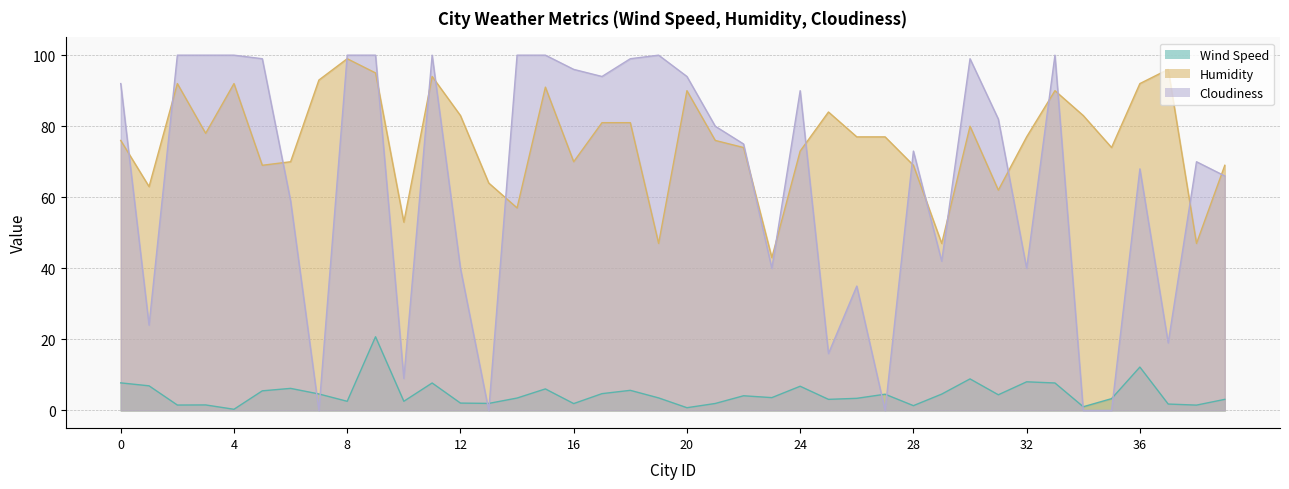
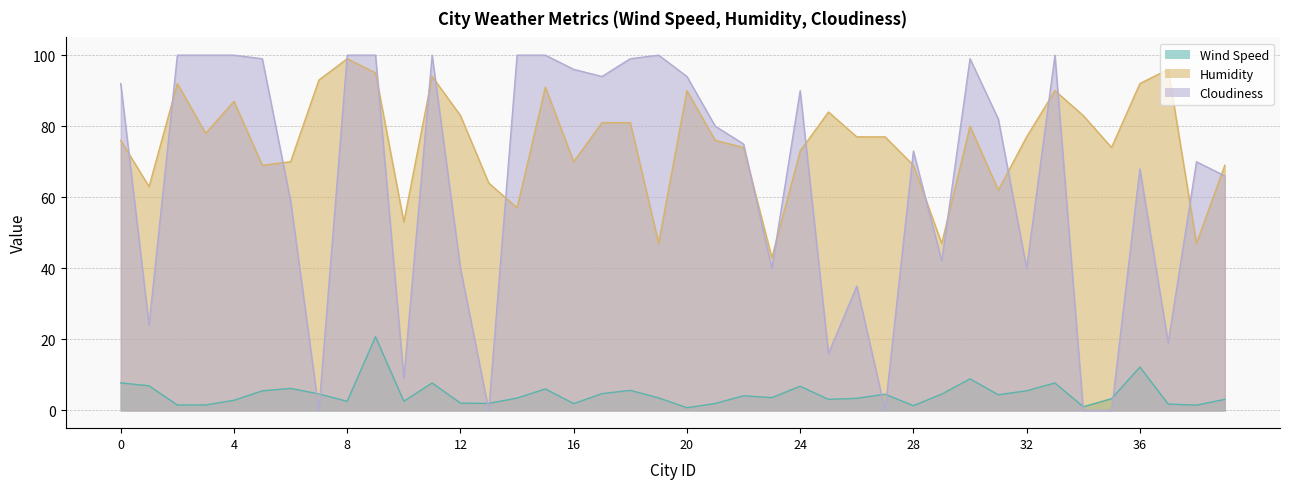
  {
    "Wind Speed": {
      "0": 8,
-     "4": 0,
+     "4": 3,
      "8": 3,
      "12": 2,
      "16": 2,
      "20": 1,
      "24": 7,
      "28": 1,
-     "32": 8,
+     "32": 6,
      "36": 12
    },
    "Humidity": {
      "0": 76,
-     "4": 92,
+     "4": 87,
      "8": 99,
      "12": 83,
      "16": 70,
      "20": 90,
      "24": 73,
      "28": 69,
      "32": 77,
      "36": 92
    },
    "Cloudiness": {
      "0": 92,
      "4": 100,
      "8": 100,
      "12": 40,
      "16": 96,
      "20": 94,
      "24": 90,
      "28": 73,
      "32": 40,
      "36": 68
    }
  }
